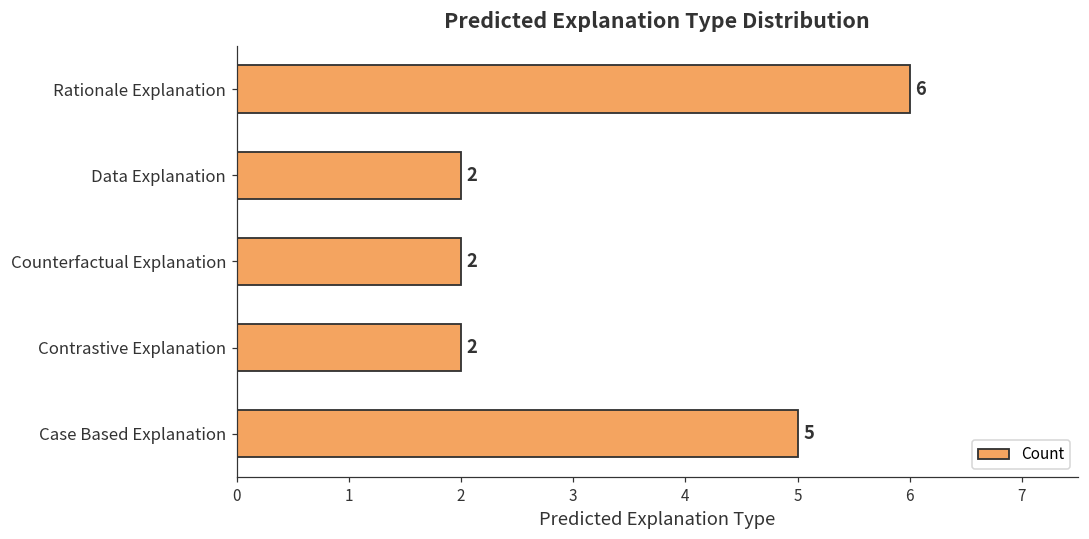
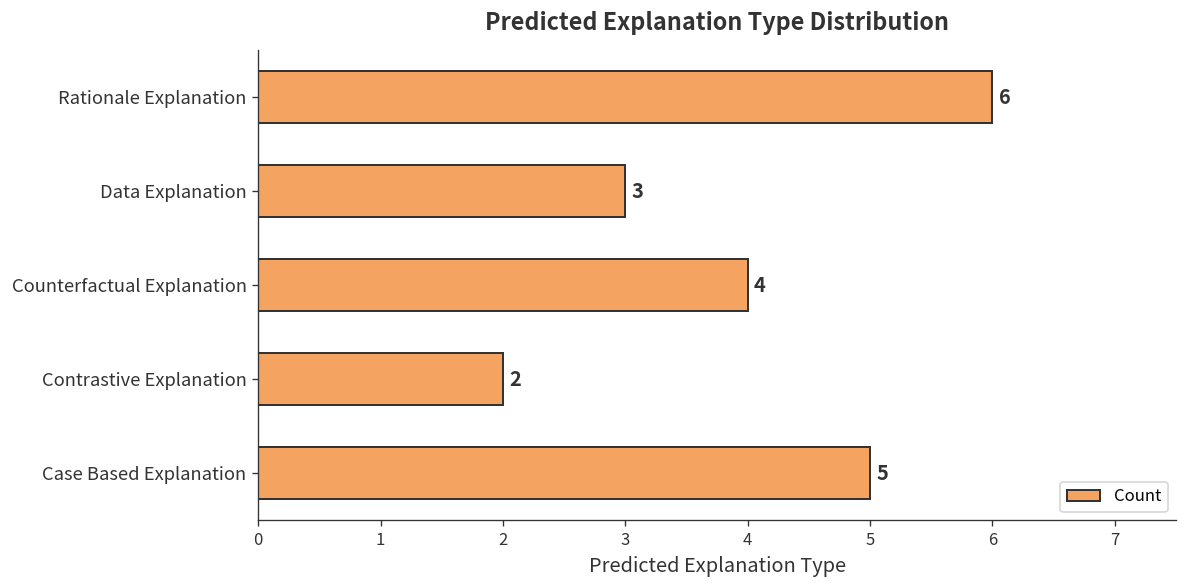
  {
    "Rationale Explanation": 6,
-   "Data Explanation": 2,
-   "Counterfactual Explanation": 2,
+   "Data Explanation": 3,
+   "Counterfactual Explanation": 4,
    "Contrastive Explanation": 2,
    "Case Based Explanation": 5
  }
